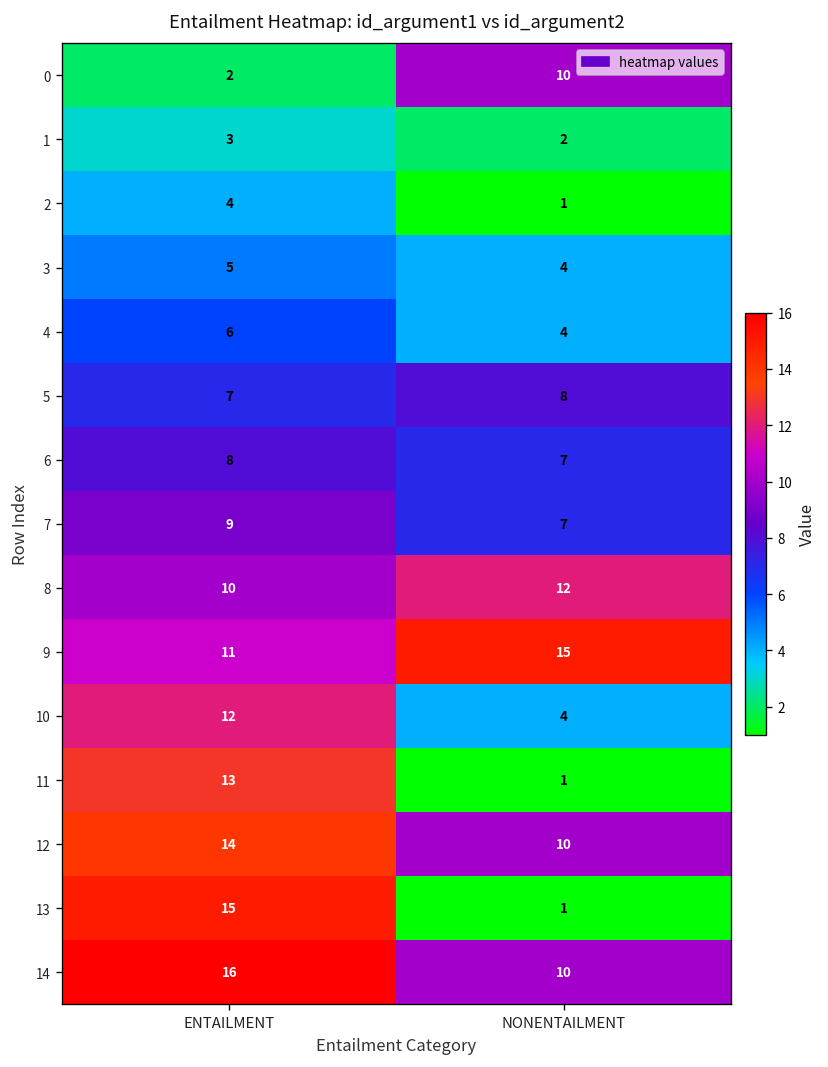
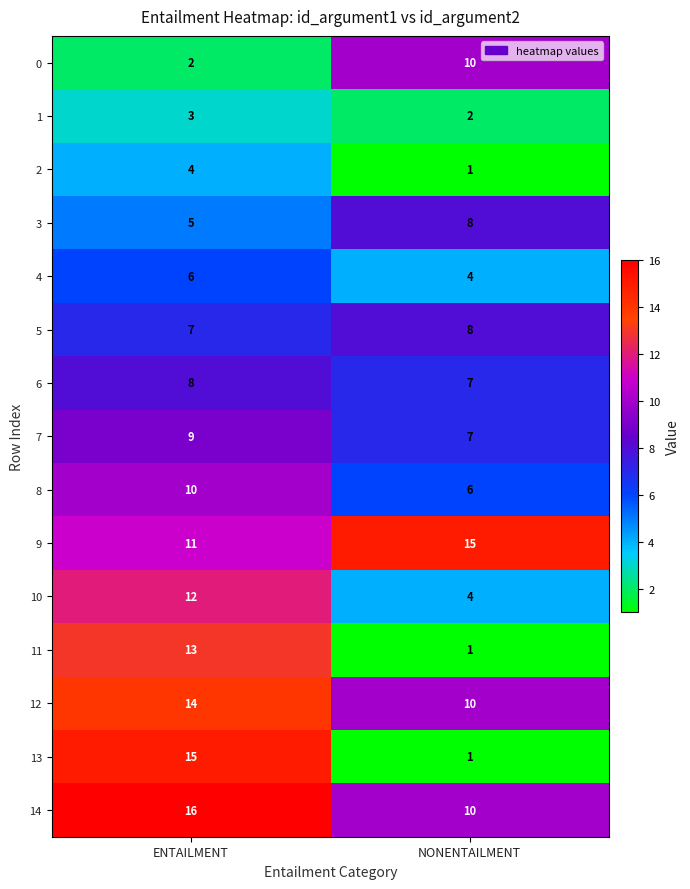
  {
    "0": {
      "ENTAILMENT": 2,
      "NONENTAILMENT": 10
    },
    "1": {
      "ENTAILMENT": 3,
      "NONENTAILMENT": 2
    },
    "2": {
      "ENTAILMENT": 4,
      "NONENTAILMENT": 1
    },
    "3": {
      "ENTAILMENT": 5,
-     "NONENTAILMENT": 4
+     "NONENTAILMENT": 8
    },
    "4": {
      "ENTAILMENT": 6,
      "NONENTAILMENT": 4
    },
    "5": {
      "ENTAILMENT": 7,
      "NONENTAILMENT": 8
    },
    "6": {
      "ENTAILMENT": 8,
      "NONENTAILMENT": 7
    },
    "7": {
      "ENTAILMENT": 9,
      "NONENTAILMENT": 7
    },
    "8": {
      "ENTAILMENT": 10,
-     "NONENTAILMENT": 12
+     "NONENTAILMENT": 6
    },
    "9": {
      "ENTAILMENT": 11,
      "NONENTAILMENT": 15
    },
    "10": {
      "ENTAILMENT": 12,
      "NONENTAILMENT": 4
    },
    "11": {
      "ENTAILMENT": 13,
      "NONENTAILMENT": 1
    },
    "12": {
      "ENTAILMENT": 14,
      "NONENTAILMENT": 10
    },
    "13": {
      "ENTAILMENT": 15,
      "NONENTAILMENT": 1
    },
    "14": {
      "ENTAILMENT": 16,
      "NONENTAILMENT": 10
    }
  }
